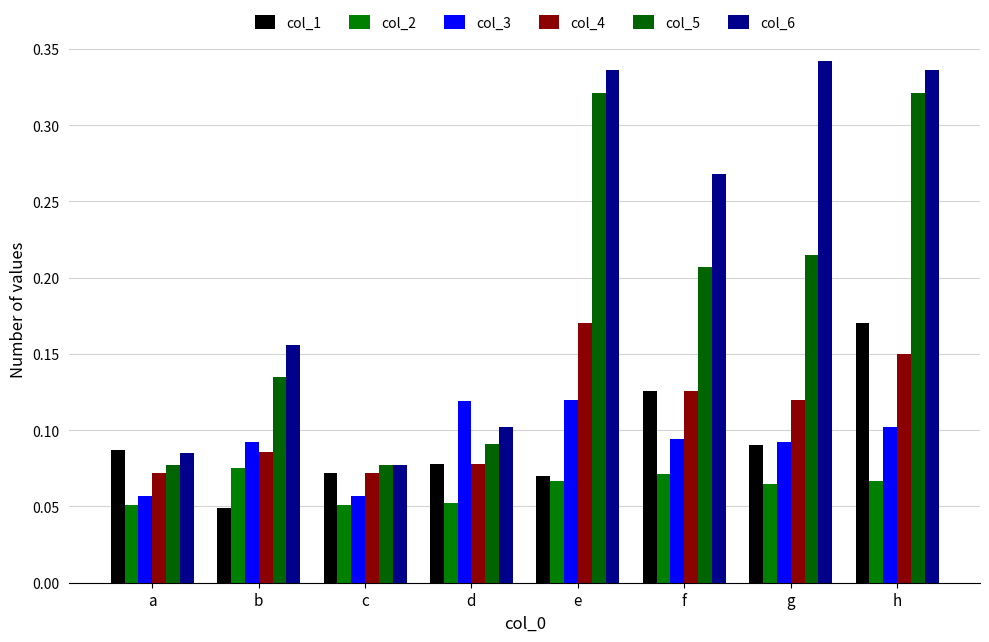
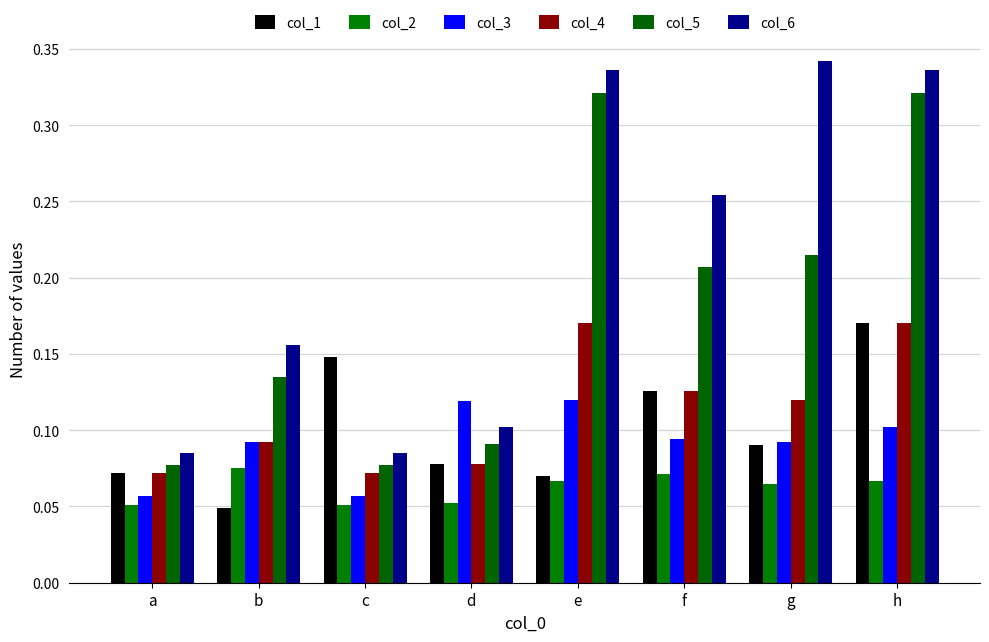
  {
    "col_1": {
-     "a": 0.087,
+     "a": 0.072,
      "b": 0.049,
-     "c": 0.072,
+     "c": 0.148,
      "d": 0.078,
      "e": 0.070,
      "f": 0.126,
      "g": 0.090,
      "h": 0.170
    },
    "col_3": {
      "a": 0.057,
      "b": 0.092,
      "c": 0.057,
      "d": 0.119,
      "e": 0.120,
      "f": 0.094,
      "g": 0.092,
      "h": 0.102
    },
    "col_4": {
      "a": 0.072,
-     "b": 0.086,
+     "b": 0.092,
      "c": 0.072,
      "d": 0.078,
      "e": 0.170,
      "f": 0.126,
      "g": 0.120,
-     "h": 0.15
+     "h": 0.17
    },
    "col_6": {
      "a": 0.085,
      "b": 0.156,
-     "c": 0.077,
+     "c": 0.085,
      "d": 0.102,
      "e": 0.336,
-     "f": 0.268,
+     "f": 0.254,
      "g": 0.342,
      "h": 0.336
    }
  }
